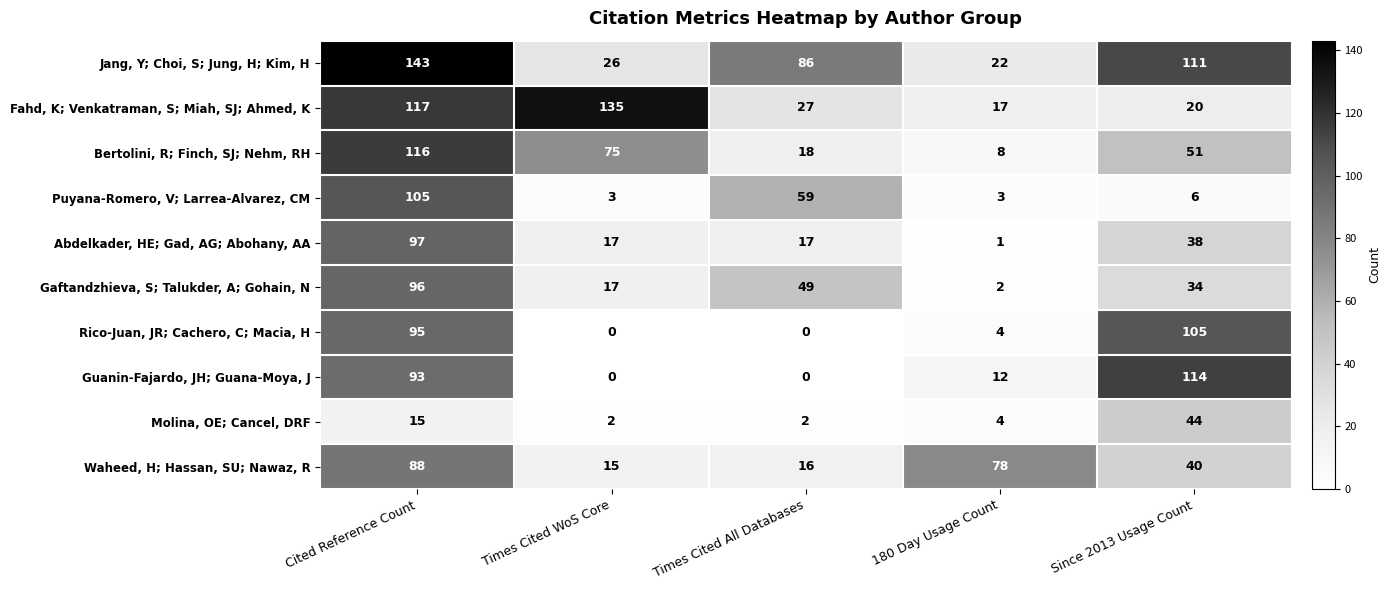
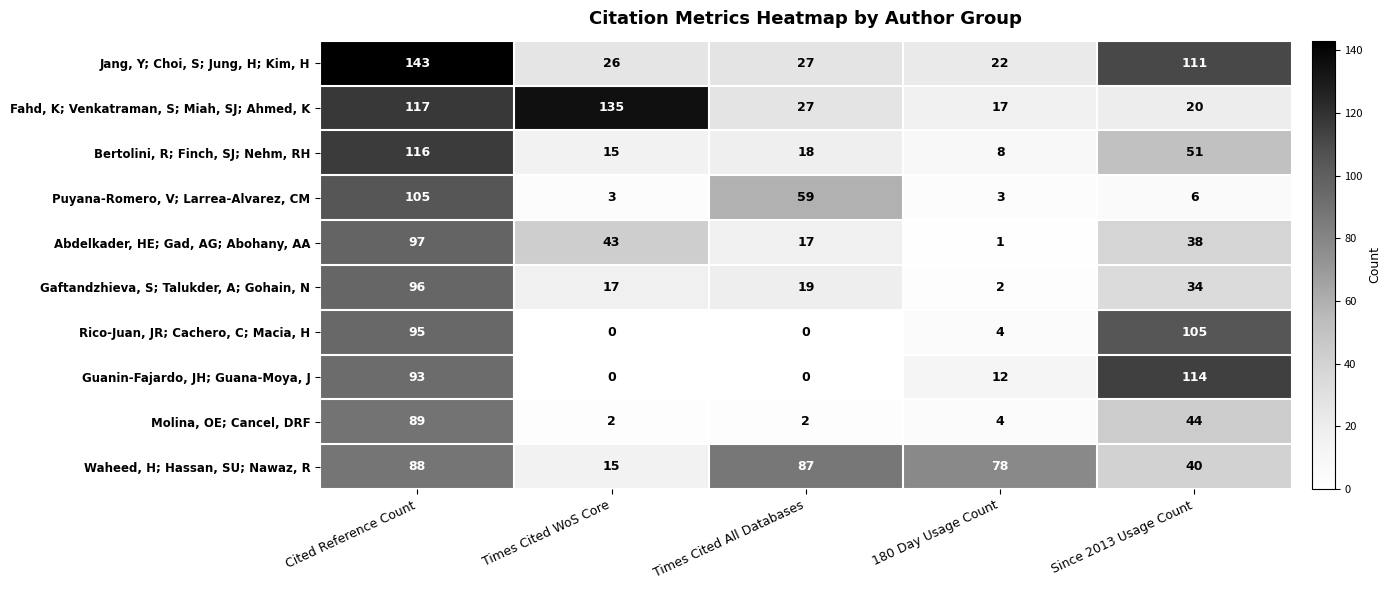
  {
    "Jang, Y; Choi, S; Jung, H; Kim, H": {
      "Cited Reference Count": 143,
      "Times Cited WoS Core": 26,
-     "Times Cited All Databases": 86,
+     "Times Cited All Databases": 27,
      "180 Day Usage Count": 22,
      "Since 2013 Usage Count": 111
    },
    "Fahd, K; Venkatraman, S; Miah, SJ; Ahmed, K": {
      "Cited Reference Count": 117,
      "Times Cited WoS Core": 135,
      "Times Cited All Databases": 27,
      "180 Day Usage Count": 17,
      "Since 2013 Usage Count": 20
    },
    "Bertolini, R; Finch, SJ; Nehm, RH": {
      "Cited Reference Count": 116,
-     "Times Cited WoS Core": 75,
+     "Times Cited WoS Core": 15,
      "Times Cited All Databases": 18,
      "180 Day Usage Count": 8,
      "Since 2013 Usage Count": 51
    },
    "Puyana-Romero, V; Larrea-Alvarez, CM": {
      "Cited Reference Count": 105,
      "Times Cited WoS Core": 3,
      "Times Cited All Databases": 59,
      "180 Day Usage Count": 3,
      "Since 2013 Usage Count": 6
    },
    "Abdelkader, HE; Gad, AG; Abohany, AA": {
      "Cited Reference Count": 97,
-     "Times Cited WoS Core": 17,
+     "Times Cited WoS Core": 43,
      "Times Cited All Databases": 17,
      "180 Day Usage Count": 1,
      "Since 2013 Usage Count": 38
    },
    "Gaftandzhieva, S; Talukder, A; Gohain, N": {
      "Cited Reference Count": 96,
      "Times Cited WoS Core": 17,
-     "Times Cited All Databases": 49,
+     "Times Cited All Databases": 19,
      "180 Day Usage Count": 2,
      "Since 2013 Usage Count": 34
    },
    "Rico-Juan, JR; Cachero, C; Macia, H": {
      "Cited Reference Count": 95,
      "Times Cited WoS Core": 0,
      "Times Cited All Databases": 0,
      "180 Day Usage Count": 4,
      "Since 2013 Usage Count": 105
    },
    "Guanin-Fajardo, JH; Guana-Moya, J": {
      "Cited Reference Count": 93,
      "Times Cited WoS Core": 0,
      "Times Cited All Databases": 0,
      "180 Day Usage Count": 12,
      "Since 2013 Usage Count": 114
    },
    "Molina, OE; Cancel, DRF": {
-     "Cited Reference Count": 15,
+     "Cited Reference Count": 89,
      "Times Cited WoS Core": 2,
      "Times Cited All Databases": 2,
      "180 Day Usage Count": 4,
      "Since 2013 Usage Count": 44
    },
    "Waheed, H; Hassan, SU; Nawaz, R": {
      "Cited Reference Count": 88,
      "Times Cited WoS Core": 15,
-     "Times Cited All Databases": 16,
+     "Times Cited All Databases": 87,
      "180 Day Usage Count": 78,
      "Since 2013 Usage Count": 40
    }
  }
